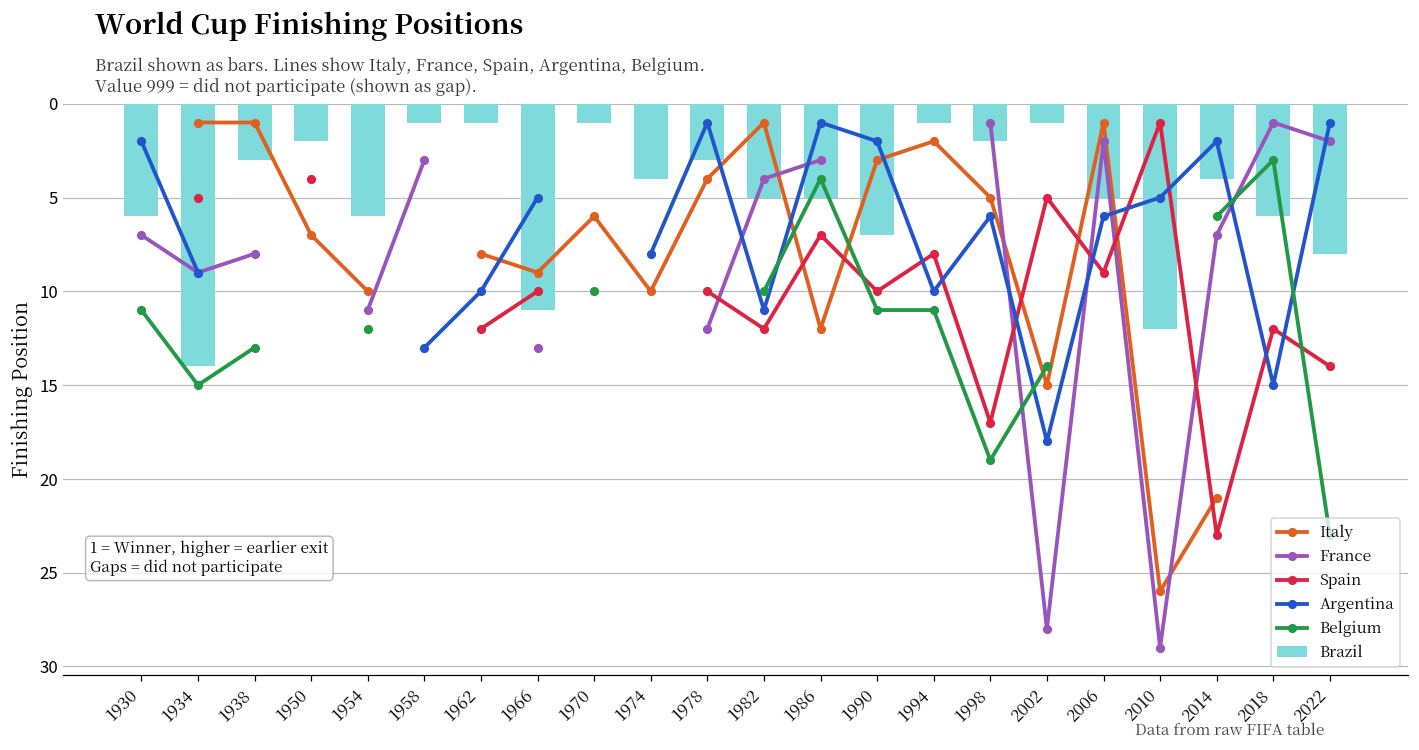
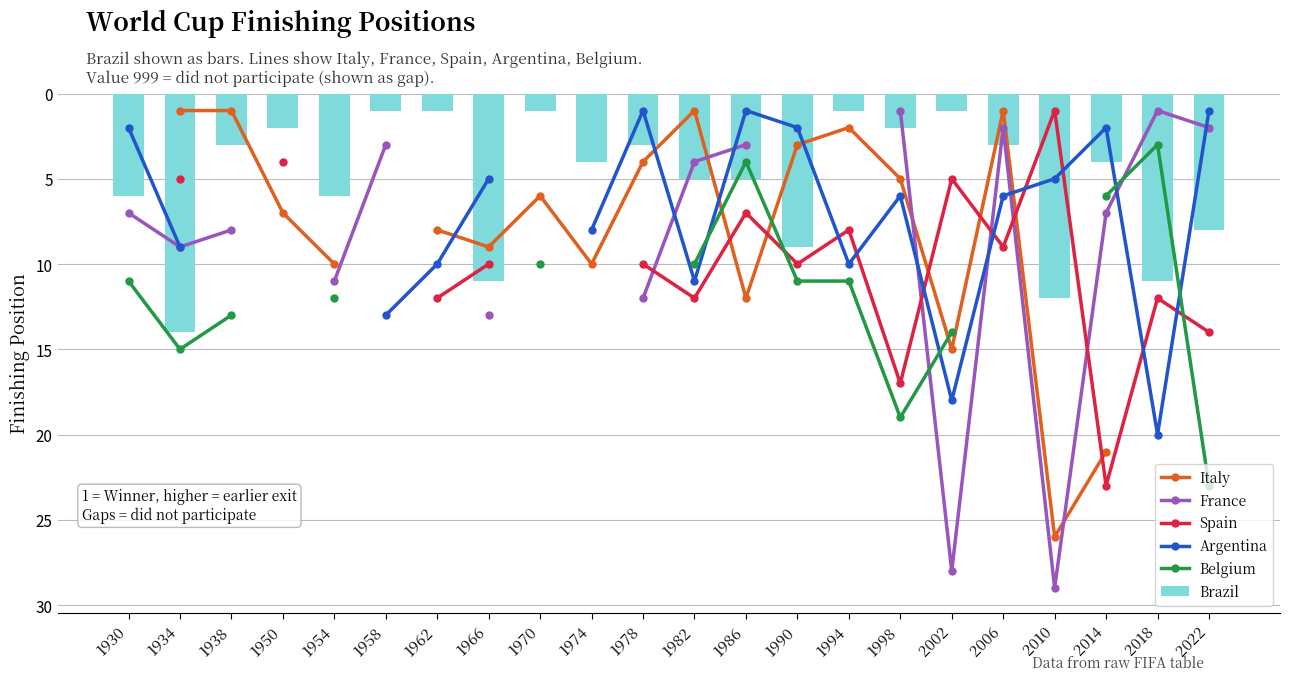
  {
    "Brazil": {
      "1930": 6,
      "1934": 14,
      "1938": 3,
      "1950": 2,
      "1954": 6,
      "1958": 1,
      "1962": 1,
      "1966": 11,
      "1970": 1,
      "1974": 4,
      "1978": 3,
      "1982": 5,
      "1986": 5,
-     "1990": 7,
+     "1990": 9,
      "1994": 1,
      "1998": 2,
      "2002": 1,
-     "2006": 5,
+     "2006": 3,
      "2010": 12,
      "2014": 4,
-     "2018": 6,
+     "2018": 11,
      "2022": 8
    },
    "Italy": {
      "1934": 1,
      "1938": 1,
      "1950": 7,
      "1954": 10,
      "1962": 8,
      "1966": 9,
      "1970": 6,
      "1974": 10,
      "1978": 4,
      "1982": 1,
      "1986": 12,
      "1990": 3,
      "1994": 2,
      "1998": 5,
      "2002": 15,
      "2006": 1,
      "2010": 26,
      "2014": 21
    },
    "France": {
      "1930": 7,
      "1938": 8,
      "1954": 11,
      "1958": 3,
      "1966": 13,
      "1978": 12,
      "1982": 4,
      "1986": 3,
      "1998": 1,
      "2002": 28,
      "2006": 2,
      "2010": 29,
      "2014": 7,
      "2018": 1,
      "2022": 2
    },
    "Spain": {
      "1934": 5,
      "1950": 4,
      "1962": 12,
      "1966": 10,
      "1978": 10,
      "1982": 12,
      "1986": 7,
      "1990": 10,
      "1994": 8,
      "1998": 17,
      "2002": 5,
      "2006": 9,
      "2010": 1,
      "2014": 23,
      "2018": 12,
      "2022": 14
    },
    "Argentina": {
      "1930": 2,
      "1958": 13,
      "1962": 10,
      "1966": 5,
      "1974": 8,
      "1978": 1,
      "1982": 11,
      "1986": 1,
      "1990": 2,
      "1994": 10,
      "1998": 6,
      "2002": 18,
      "2006": 6,
      "2010": 5,
      "2014": 2,
-     "2018": 15,
+     "2018": 20,
      "2022": 1
    },
    "Belgium": {
      "1930": 11,
      "1934": 15,
      "1938": 13,
      "1954": 12,
      "1970": 10,
      "1982": 10,
      "1986": 4,
      "1990": 11,
      "1994": 11,
      "1998": 19,
      "2002": 14,
      "2014": 6,
      "2018": 3
    }
  }
